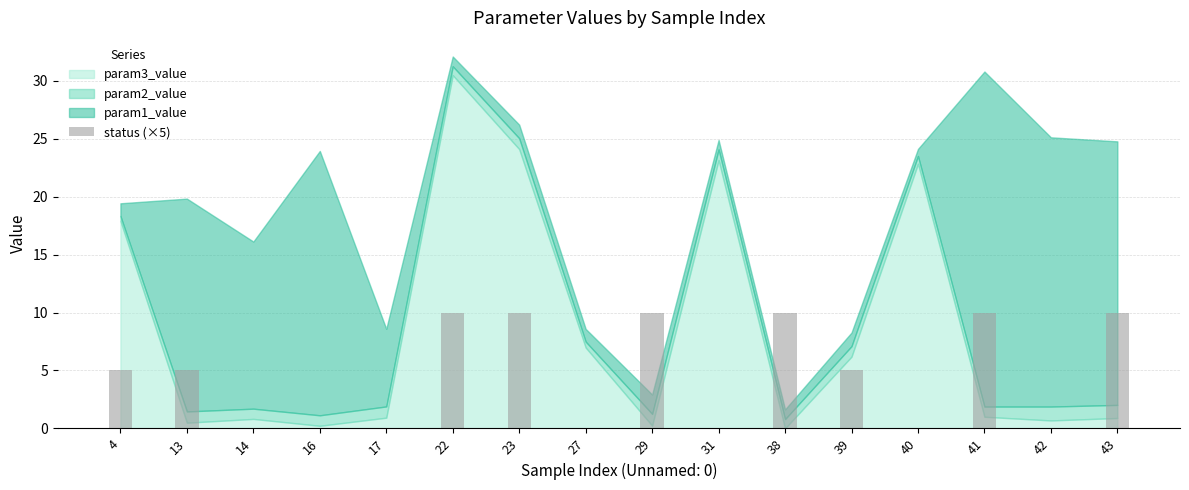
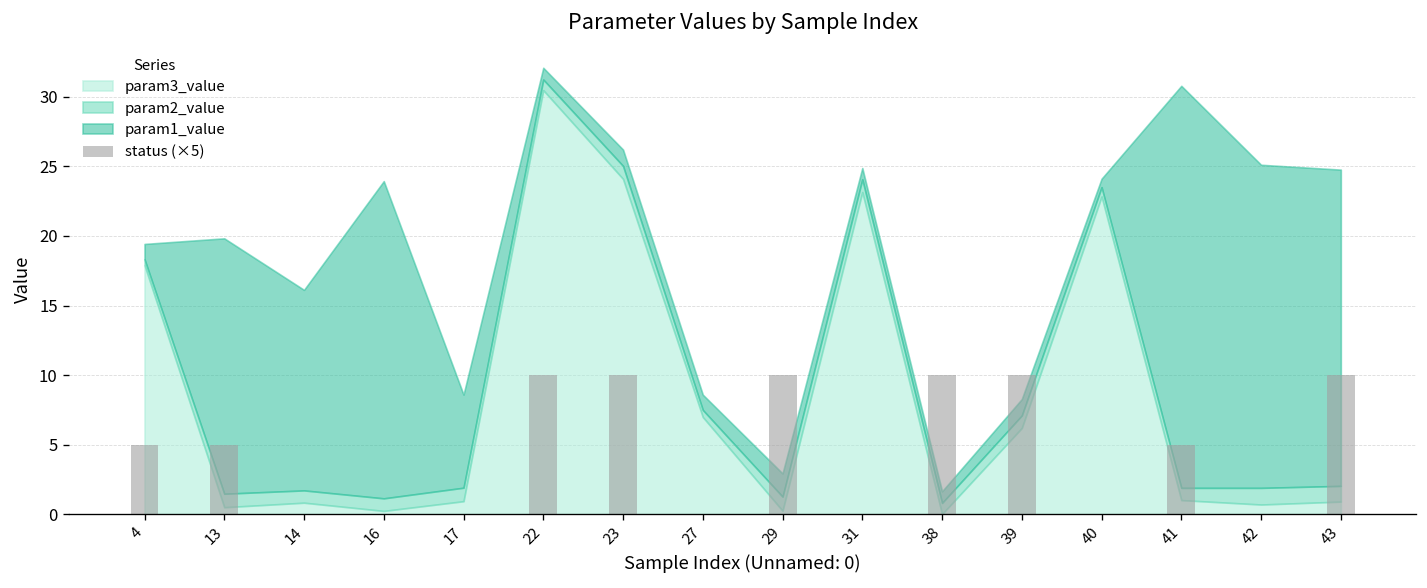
  {
    "status (×5)": {
      "4": 5.0,
      "13": 5.0,
      "14": 0.0,
      "16": 0.0,
      "17": 0.0,
      "22": 10.0,
      "23": 10.0,
      "27": 0.0,
      "29": 10.0,
      "31": 0.0,
      "38": 10.0,
-     "39": 5.0,
+     "39": 10.0,
      "40": 0.0,
-     "41": 10.0,
+     "41": 5.0,
      "42": 0.0,
      "43": 10.0
    },
    "param3_value": {
      "4": 17.9,
      "13": 0.5,
      "14": 0.8,
      "16": 0.2,
      "17": 0.9,
      "22": 30.5,
      "23": 24.1,
      "27": 7.0,
      "29": 0.2,
      "31": 23.2,
      "39": 6.2,
      "40": 22.8,
      "41": 1.0,
      "42": 0.7,
      "43": 0.9
    }
  }
